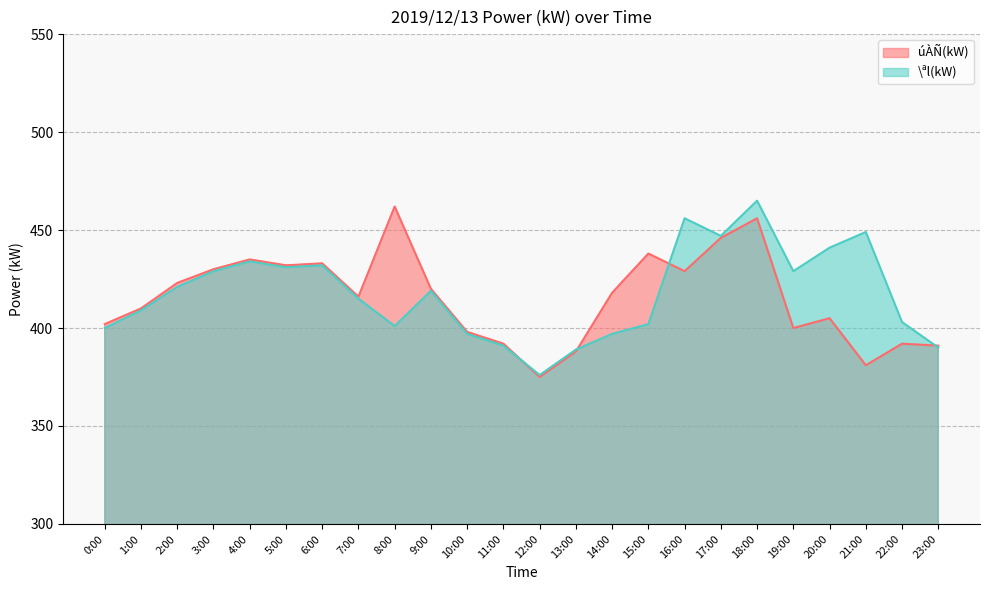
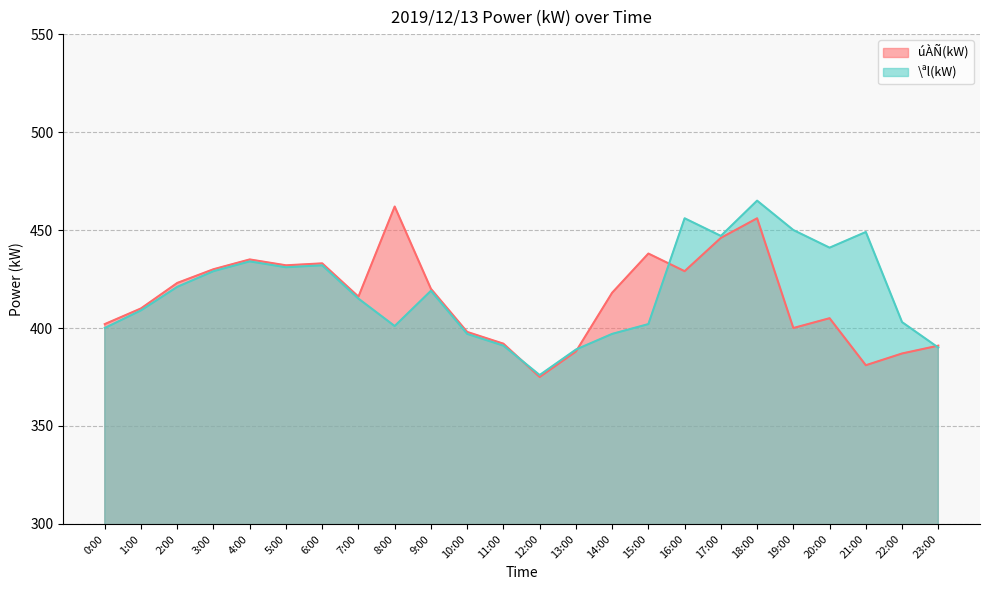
  {
    "úÀÑ(kW)": {
      "0:00": 402,
      "2:00": 423,
      "8:00": 462,
      "14:00": 418,
      "15:00": 438,
      "16:00": 429,
      "18:00": 456,
      "19:00": 400,
      "20:00": 405,
      "21:00": 381,
-     "22:00": 392
+     "22:00": 387
    },
    "\\ªl(kW)": {
      "0:00": 400,
      "2:00": 421,
      "8:00": 401,
      "14:00": 397,
      "15:00": 402,
      "16:00": 456,
      "18:00": 465,
-     "19:00": 429,
+     "19:00": 450,
      "20:00": 441,
      "21:00": 449,
      "22:00": 403
    }
  }
